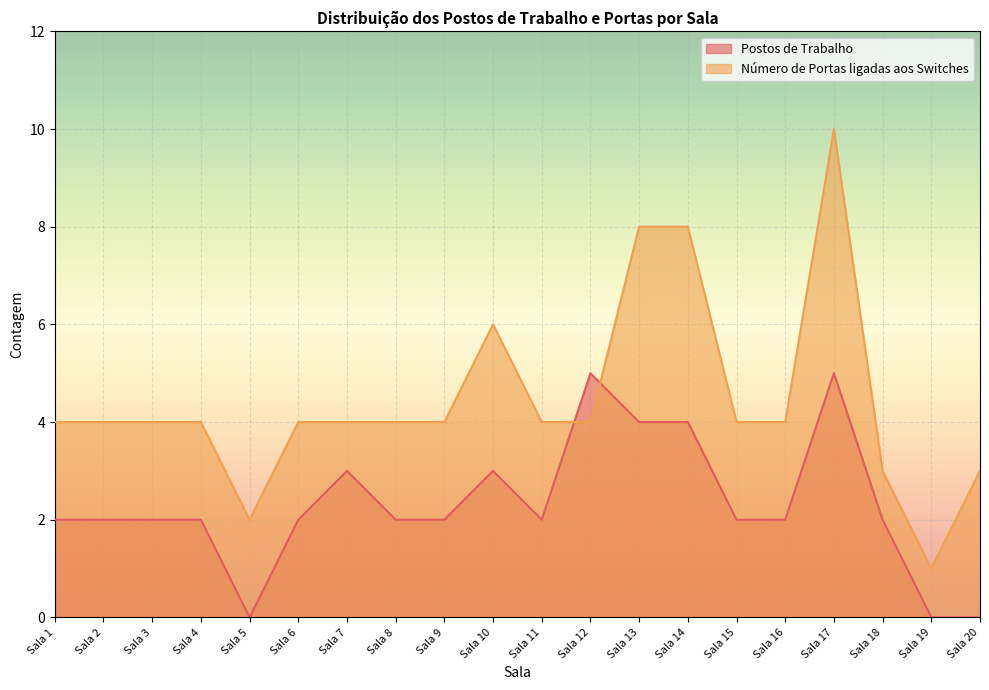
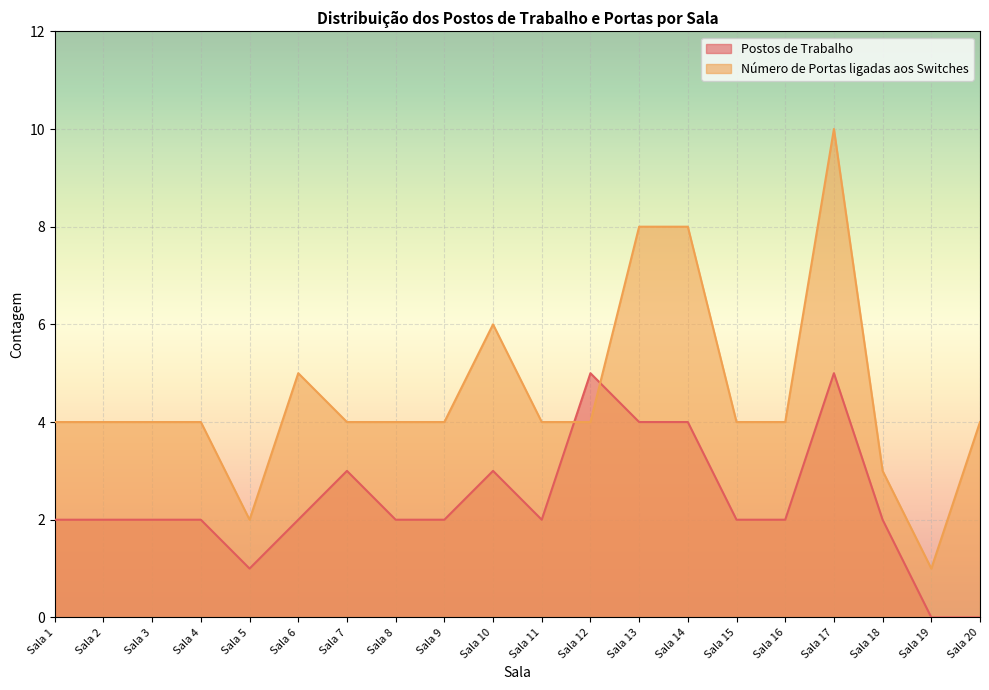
  {
    "Postos de Trabalho": {
      "Sala 1": 2,
      "Sala 2": 2,
      "Sala 3": 2,
      "Sala 4": 2,
-     "Sala 5": 0,
+     "Sala 5": 1,
      "Sala 6": 2,
      "Sala 7": 3,
      "Sala 8": 2,
      "Sala 9": 2,
      "Sala 10": 3,
      "Sala 11": 2,
      "Sala 12": 5,
      "Sala 13": 4,
      "Sala 14": 4,
      "Sala 15": 2,
      "Sala 16": 2,
      "Sala 17": 5,
      "Sala 18": 2,
      "Sala 19": 0,
      "Sala 20": 0
    },
    "Número de Portas ligadas aos Switches": {
      "Sala 1": 4,
      "Sala 2": 4,
      "Sala 3": 4,
      "Sala 4": 4,
      "Sala 5": 2,
-     "Sala 6": 4,
+     "Sala 6": 5,
      "Sala 7": 4,
      "Sala 8": 4,
      "Sala 9": 4,
      "Sala 10": 6,
      "Sala 11": 4,
      "Sala 12": 4,
      "Sala 13": 8,
      "Sala 14": 8,
      "Sala 15": 4,
      "Sala 16": 4,
      "Sala 17": 10,
      "Sala 18": 3,
      "Sala 19": 1,
-     "Sala 20": 3
+     "Sala 20": 4
    }
  }
